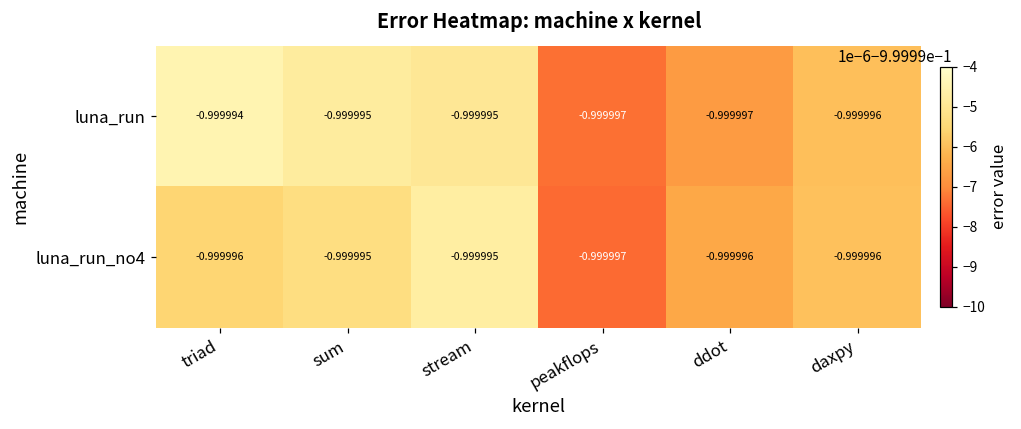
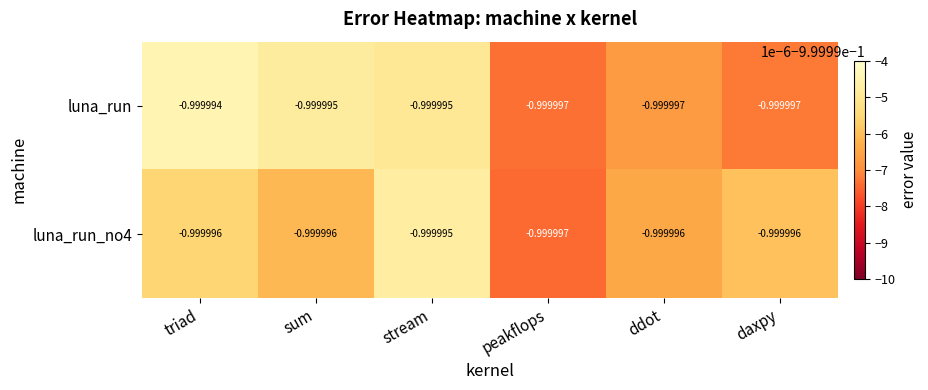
  {
    "luna_run": {
      "triad": -0.999994,
      "sum": -0.999995,
      "stream": -0.999995,
      "peakflops": -0.999997,
      "ddot": -0.999997,
-     "daxpy": -0.999996
+     "daxpy": -0.999997
    },
    "luna_run_no4": {
      "triad": -0.999996,
-     "sum": -0.999995,
+     "sum": -0.999996,
      "stream": -0.999995,
      "peakflops": -0.999997,
      "ddot": -0.999996,
      "daxpy": -0.999996
    }
  }
